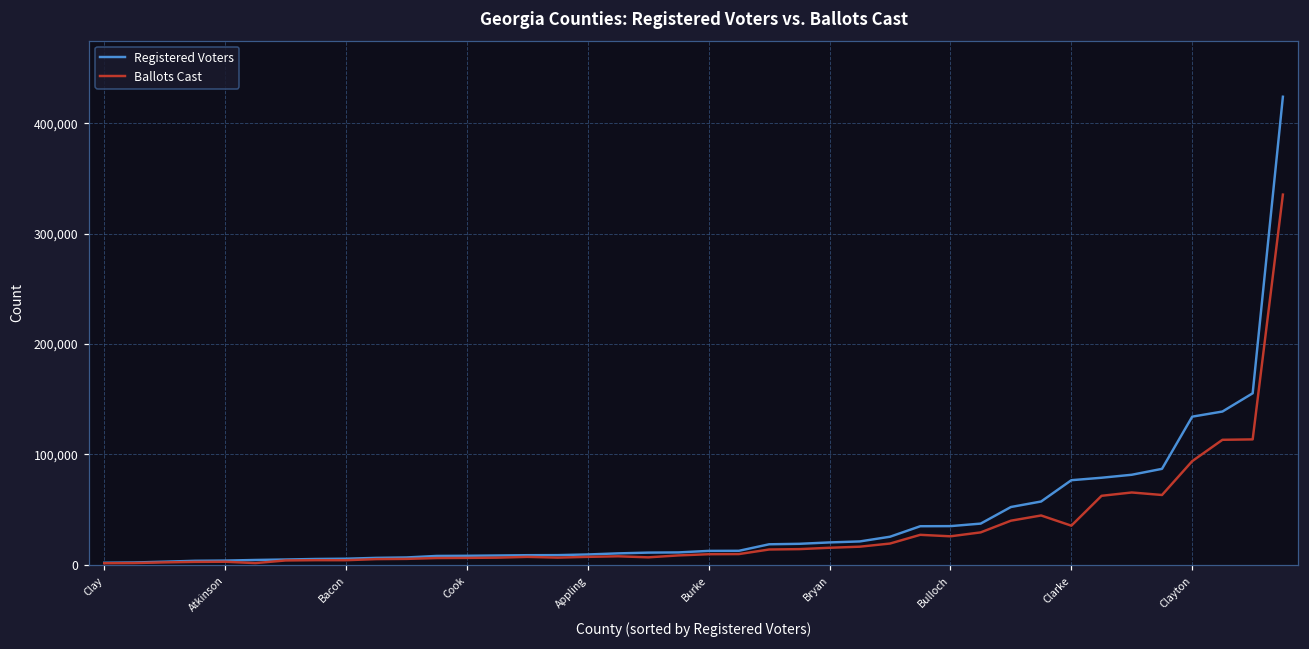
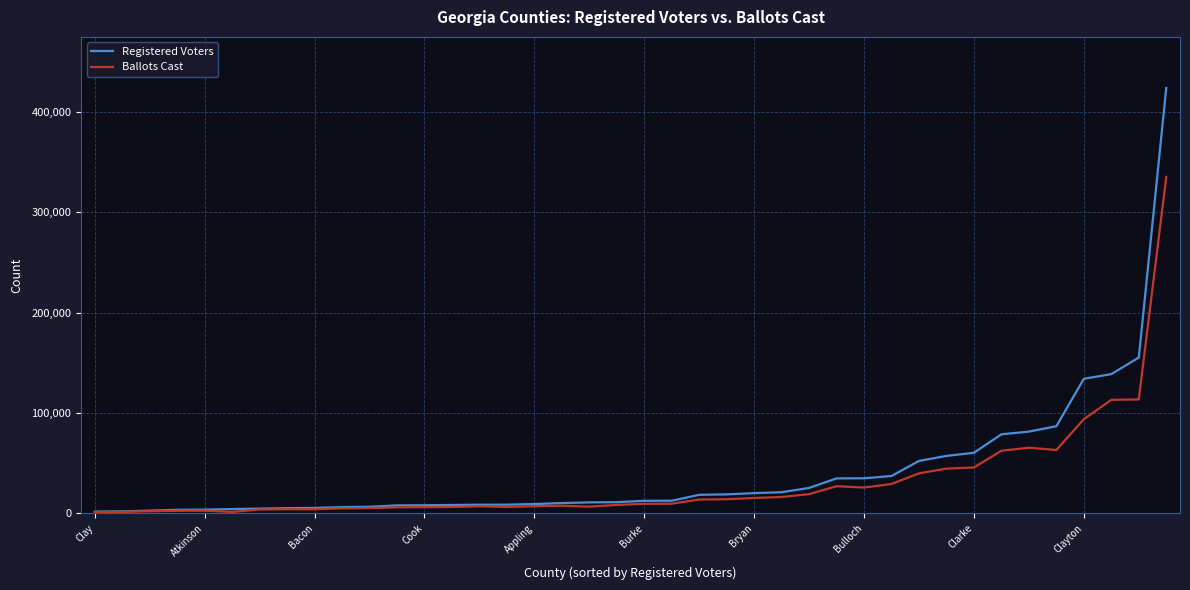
  {
    "Registered Voters": {
      "Burke": "12,000",
-     "Clarke": "77,000"
+     "Clarke": "60,000"
    },
    "Ballots Cast": {
      "Burke": "9,000",
-     "Clarke": "35,000"
+     "Clarke": "46,000"
    }
  }
